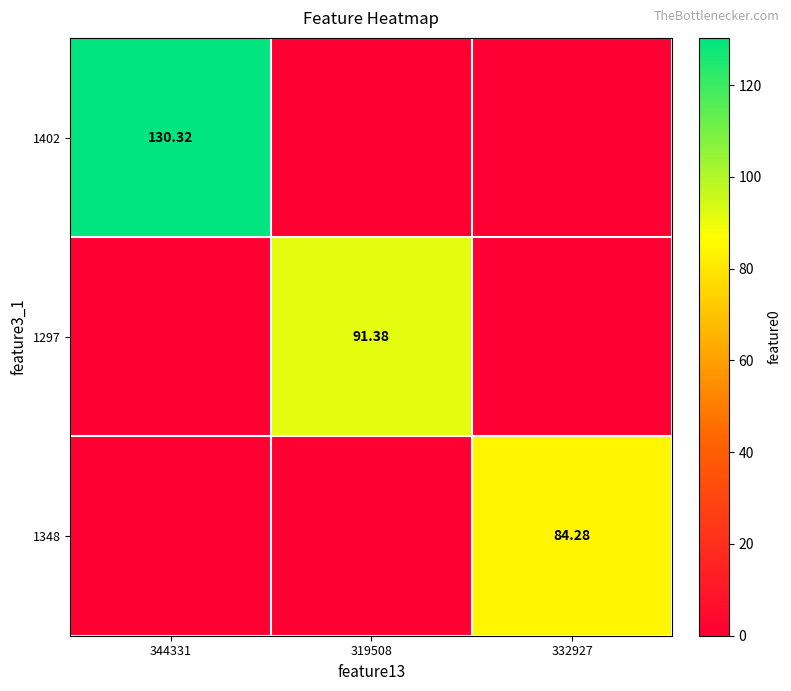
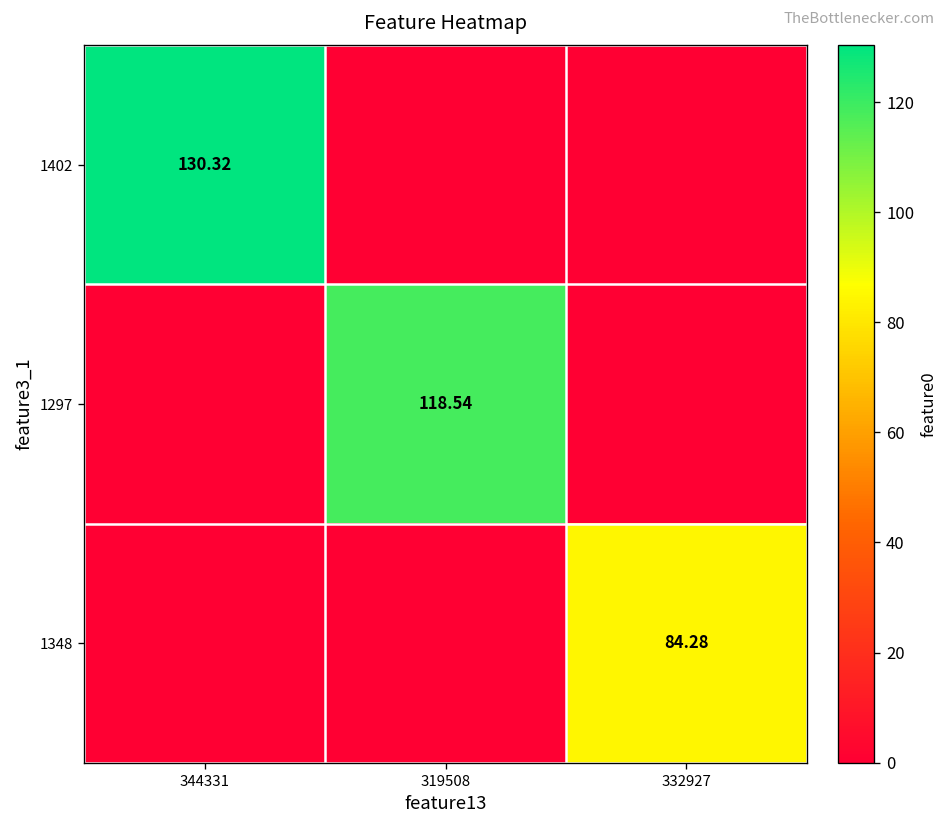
  {
    "1402": {
      "344331": 130.32
    },
    "1297": {
-     "319508": 91.38
+     "319508": 118.54
    },
    "1348": {
      "332927": 84.28
    }
  }
